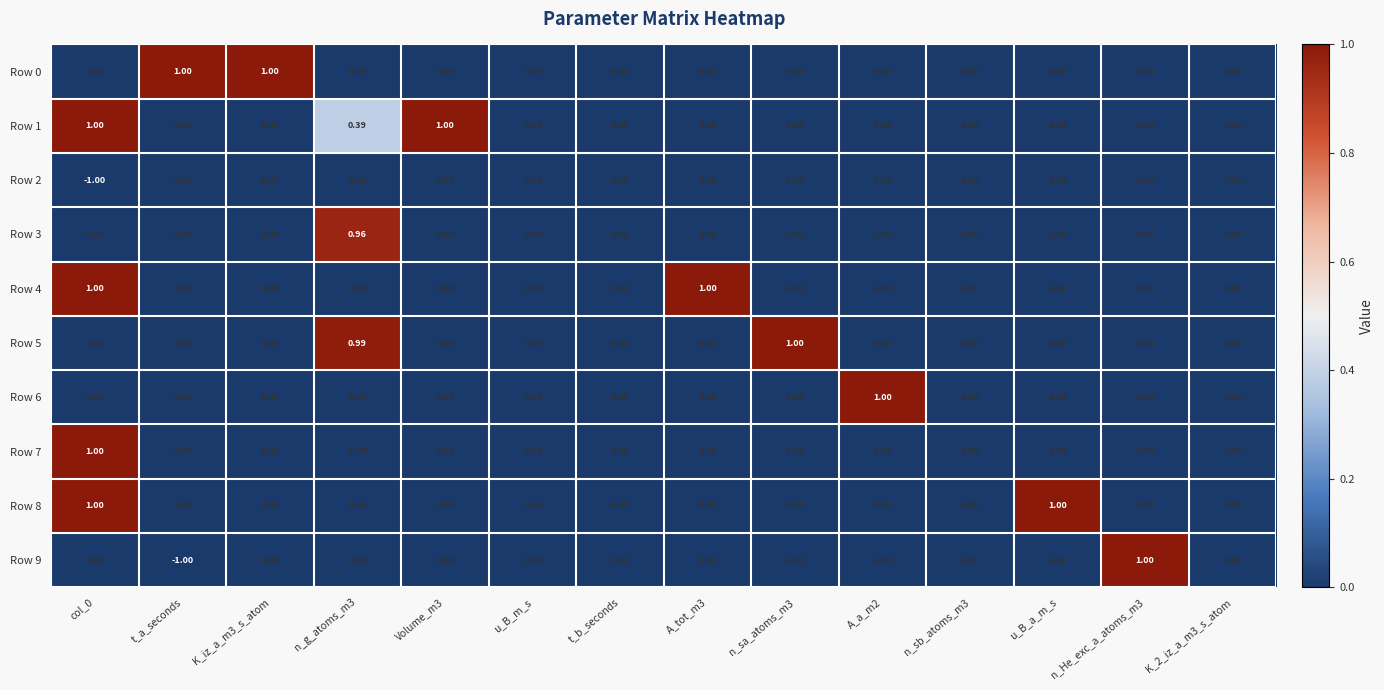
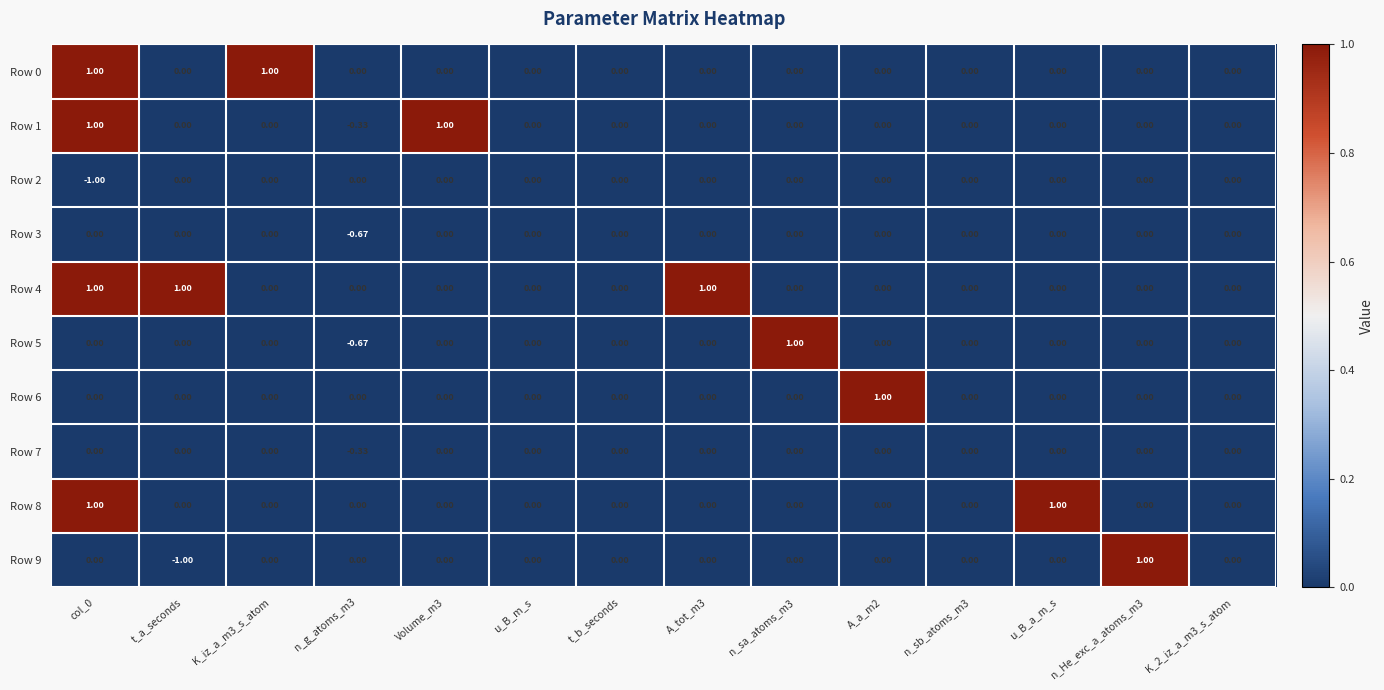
  {
    "Row 0": {
-     "col_0": 0.00,
-     "t_a_seconds": 1.00,
+     "col_0": 1.00,
+     "t_a_seconds": 0.00,
      "K_iz_a_m3_s_atom": 1.00,
      "n_g_atoms_m3": 0.00,
      "Volume_m3": 0.00,
      "u_B_m_s": 0.00,
      "t_b_seconds": 0.00,
      "A_tot_m3": 0.00,
      "n_sa_atoms_m3": 0.00,
      "A_a_m2": 0.00,
      "n_sb_atoms_m3": 0.00,
      "u_B_a_m_s": 0.00,
      "n_He_exc_a_atoms_m3": 0.00,
      "K_2_iz_a_m3_s_atom": 0.00
    },
    "Row 1": {
      "col_0": 1.00,
      "t_a_seconds": 0.00,
      "K_iz_a_m3_s_atom": 0.00,
-     "n_g_atoms_m3": 0.39,
+     "n_g_atoms_m3": -0.33,
      "Volume_m3": 1.00,
      "u_B_m_s": 0.00,
      "t_b_seconds": 0.00,
      "A_tot_m3": 0.00,
      "n_sa_atoms_m3": 0.00,
      "A_a_m2": 0.00,
      "n_sb_atoms_m3": 0.00,
      "u_B_a_m_s": 0.00,
      "n_He_exc_a_atoms_m3": 0.00,
      "K_2_iz_a_m3_s_atom": 0.00
    },
    "Row 2": {
      "col_0": -1.00,
      "t_a_seconds": 0.00,
      "K_iz_a_m3_s_atom": 0.00,
      "n_g_atoms_m3": 0.00,
      "Volume_m3": 0.00,
      "u_B_m_s": 0.00,
      "t_b_seconds": 0.00,
      "A_tot_m3": 0.00,
      "n_sa_atoms_m3": 0.00,
      "A_a_m2": 0.00,
      "n_sb_atoms_m3": 0.00,
      "u_B_a_m_s": 0.00,
      "n_He_exc_a_atoms_m3": 0.00,
      "K_2_iz_a_m3_s_atom": 0.00
    },
    "Row 3": {
      "col_0": 0.00,
      "t_a_seconds": 0.00,
      "K_iz_a_m3_s_atom": 0.00,
-     "n_g_atoms_m3": 0.96,
+     "n_g_atoms_m3": -0.67,
      "Volume_m3": 0.00,
      "u_B_m_s": 0.00,
      "t_b_seconds": 0.00,
      "A_tot_m3": 0.00,
      "n_sa_atoms_m3": 0.00,
      "A_a_m2": 0.00,
      "n_sb_atoms_m3": 0.00,
      "u_B_a_m_s": 0.00,
      "n_He_exc_a_atoms_m3": 0.00,
      "K_2_iz_a_m3_s_atom": 0.00
    },
    "Row 4": {
      "col_0": 1.00,
-     "t_a_seconds": 0.00,
+     "t_a_seconds": 1.00,
      "K_iz_a_m3_s_atom": 0.00,
      "n_g_atoms_m3": 0.00,
      "Volume_m3": 0.00,
      "u_B_m_s": 0.00,
      "t_b_seconds": 0.00,
      "A_tot_m3": 1.00,
      "n_sa_atoms_m3": 0.00,
      "A_a_m2": 0.00,
      "n_sb_atoms_m3": 0.00,
      "u_B_a_m_s": 0.00,
      "n_He_exc_a_atoms_m3": 0.00,
      "K_2_iz_a_m3_s_atom": 0.00
    },
    "Row 5": {
      "col_0": 0.00,
      "t_a_seconds": 0.00,
      "K_iz_a_m3_s_atom": 0.00,
-     "n_g_atoms_m3": 0.99,
+     "n_g_atoms_m3": -0.67,
      "Volume_m3": 0.00,
      "u_B_m_s": 0.00,
      "t_b_seconds": 0.00,
      "A_tot_m3": 0.00,
      "n_sa_atoms_m3": 1.00,
      "A_a_m2": 0.00,
      "n_sb_atoms_m3": 0.00,
      "u_B_a_m_s": 0.00,
      "n_He_exc_a_atoms_m3": 0.00,
      "K_2_iz_a_m3_s_atom": 0.00
    },
    "Row 6": {
      "col_0": 0.00,
      "t_a_seconds": 0.00,
      "K_iz_a_m3_s_atom": 0.00,
      "n_g_atoms_m3": 0.00,
      "Volume_m3": 0.00,
      "u_B_m_s": 0.00,
      "t_b_seconds": 0.00,
      "A_tot_m3": 0.00,
      "n_sa_atoms_m3": 0.00,
      "A_a_m2": 1.00,
      "n_sb_atoms_m3": 0.00,
      "u_B_a_m_s": 0.00,
      "n_He_exc_a_atoms_m3": 0.00,
      "K_2_iz_a_m3_s_atom": 0.00
    },
    "Row 7": {
-     "col_0": 1.00,
+     "col_0": 0.00,
      "t_a_seconds": 0.00,
      "K_iz_a_m3_s_atom": 0.00,
      "n_g_atoms_m3": -0.33,
      "Volume_m3": 0.00,
      "u_B_m_s": 0.00,
      "t_b_seconds": 0.00,
      "A_tot_m3": 0.00,
      "n_sa_atoms_m3": 0.00,
      "A_a_m2": 0.00,
      "n_sb_atoms_m3": 0.00,
      "u_B_a_m_s": 0.00,
      "n_He_exc_a_atoms_m3": 0.00,
      "K_2_iz_a_m3_s_atom": 0.00
    },
    "Row 8": {
      "col_0": 1.00,
      "t_a_seconds": 0.00,
      "K_iz_a_m3_s_atom": 0.00,
      "n_g_atoms_m3": 0.00,
      "Volume_m3": 0.00,
      "u_B_m_s": 0.00,
      "t_b_seconds": 0.00,
      "A_tot_m3": 0.00,
      "n_sa_atoms_m3": 0.00,
      "A_a_m2": 0.00,
      "n_sb_atoms_m3": 0.00,
      "u_B_a_m_s": 1.00,
      "n_He_exc_a_atoms_m3": 0.00,
      "K_2_iz_a_m3_s_atom": 0.00
    },
    "Row 9": {
      "col_0": 0.00,
      "t_a_seconds": -1.00,
      "K_iz_a_m3_s_atom": 0.00,
      "n_g_atoms_m3": 0.00,
      "Volume_m3": 0.00,
      "u_B_m_s": 0.00,
      "t_b_seconds": 0.00,
      "A_tot_m3": 0.00,
      "n_sa_atoms_m3": 0.00,
      "A_a_m2": 0.00,
      "n_sb_atoms_m3": 0.00,
      "u_B_a_m_s": 0.00,
      "n_He_exc_a_atoms_m3": 1.00,
      "K_2_iz_a_m3_s_atom": 0.00
    }
  }
